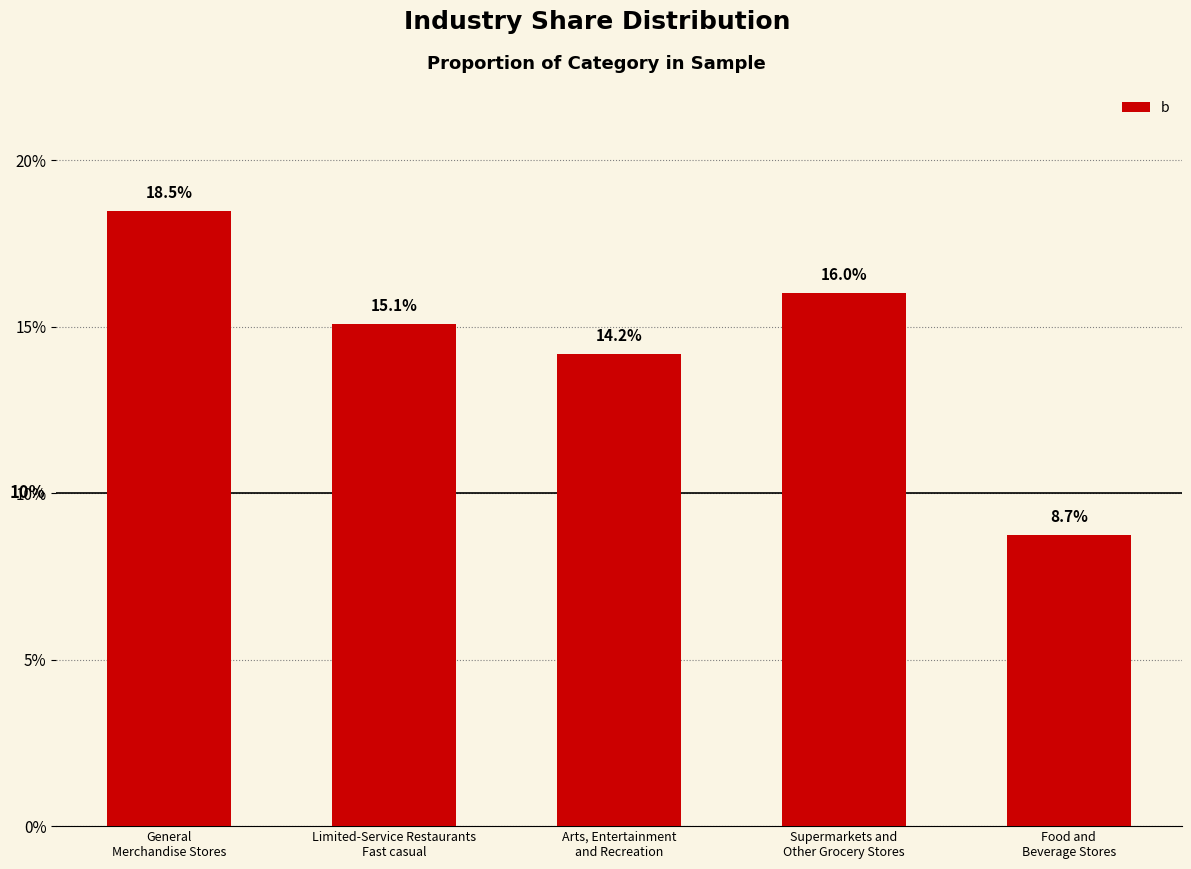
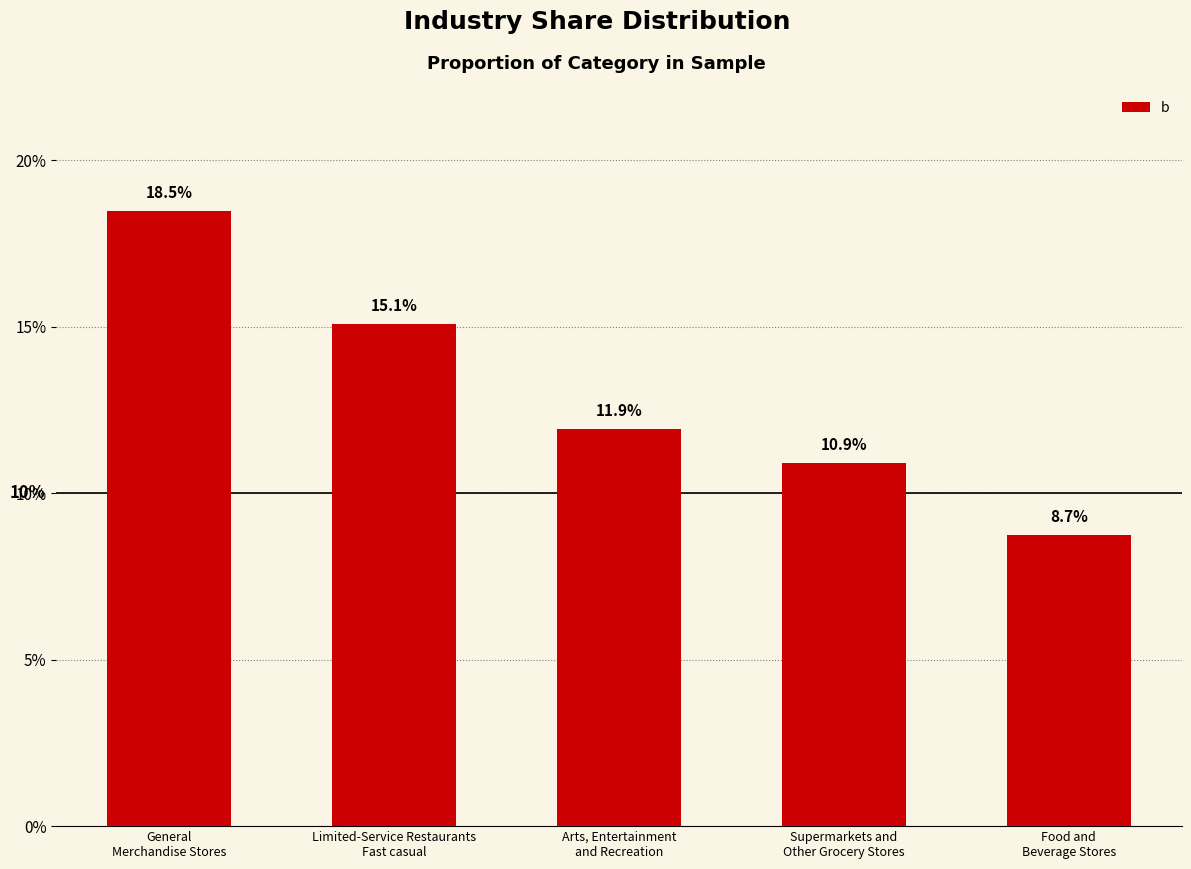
  {
    "General Merchandise Stores": "18.5%",
    "Limited-Service Restaurants Fast casual": "15.1%",
-   "Arts, Entertainment and Recreation": "14.2%",
-   "Supermarkets and Other Grocery Stores": "16.0%",
+   "Arts, Entertainment and Recreation": "11.9%",
+   "Supermarkets and Other Grocery Stores": "10.9%",
    "Food and Beverage Stores": "8.7%"
  }
